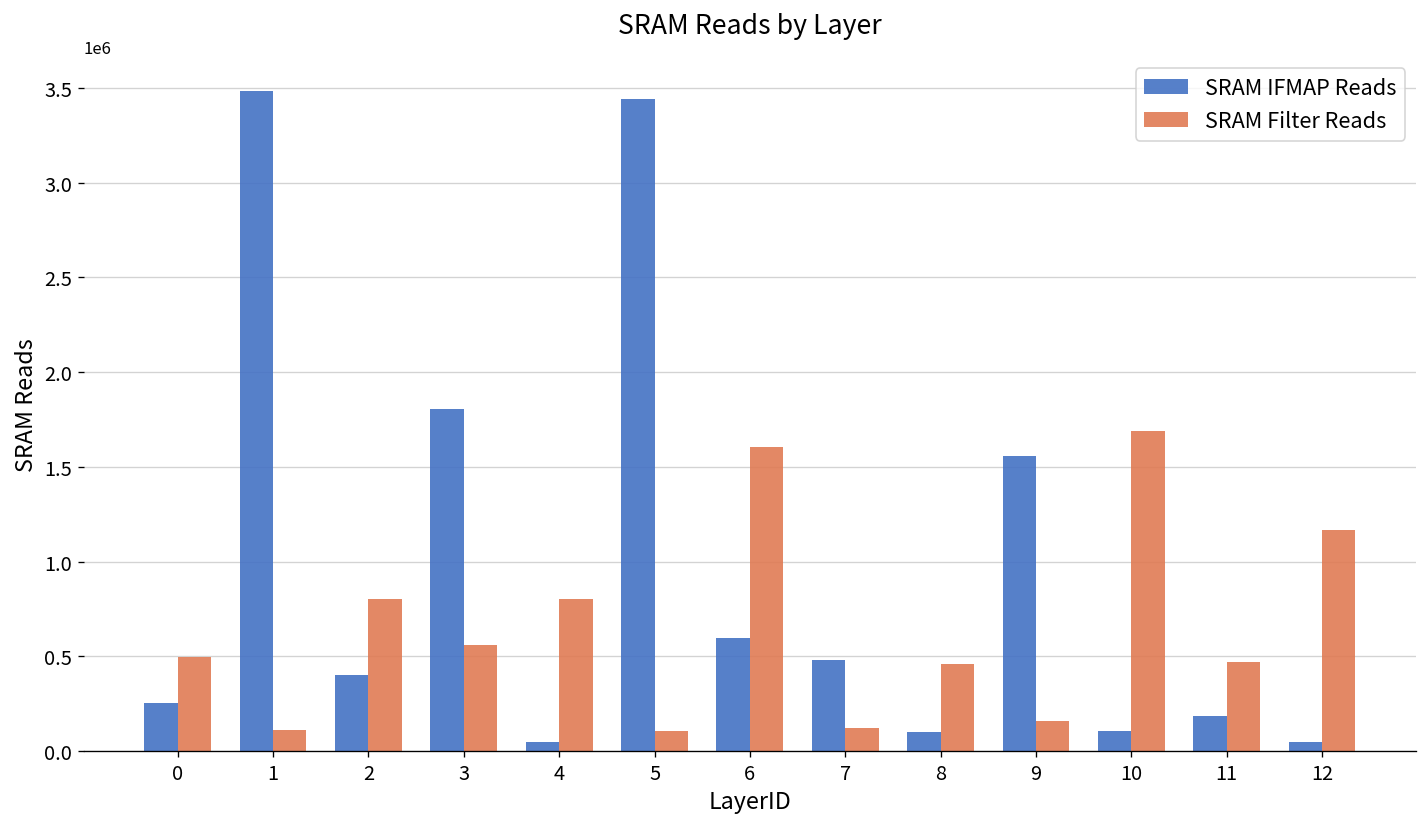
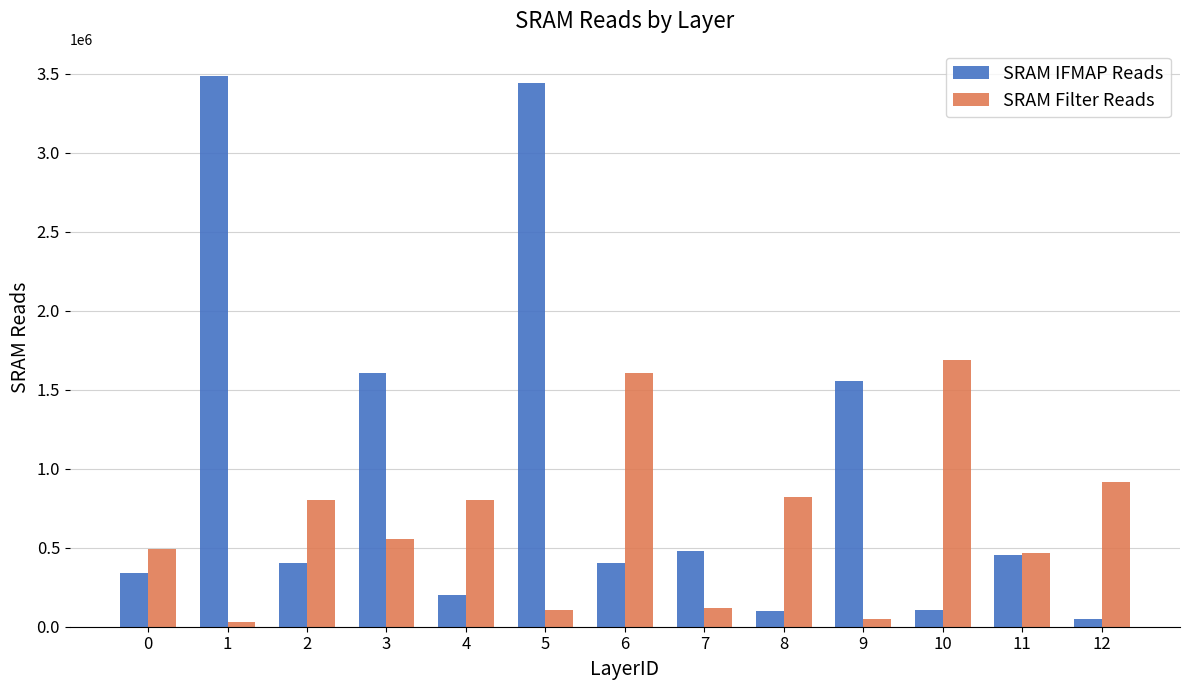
  {
    "SRAM IFMAP Reads": {
-     "0": 250000,
+     "0": 340000,
      "1": 3480000,
      "2": 400000,
-     "3": 1810000,
-     "4": 50000,
+     "3": 1610000,
+     "4": 200000,
      "5": 3440000,
-     "6": 600000,
+     "6": 400000,
      "7": 480000,
      "8": 100000,
      "9": 1560000,
      "10": 110000,
-     "11": 190000,
+     "11": 450000,
      "12": 50000
    },
    "SRAM Filter Reads": {
      "0": 490000,
-     "1": 110000,
+     "1": 30000,
      "2": 800000,
      "3": 560000,
      "4": 800000,
      "5": 110000,
      "6": 1610000,
      "7": 120000,
-     "8": 460000,
-     "9": 160000,
+     "8": 820000,
+     "9": 50000,
      "10": 1690000,
      "11": 470000,
-     "12": 1170000
+     "12": 920000
    }
  }
